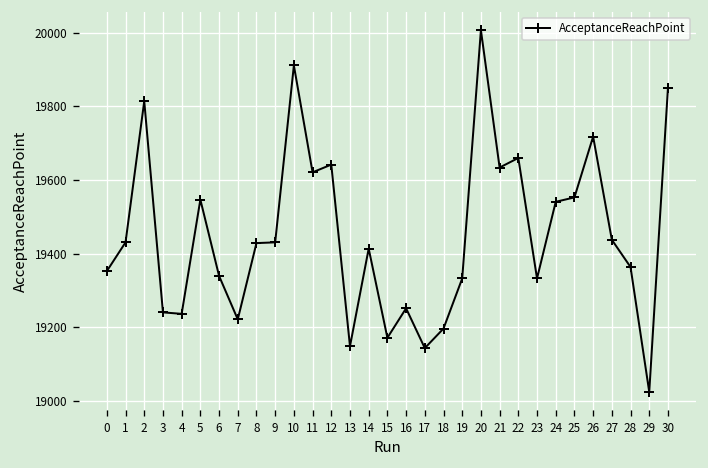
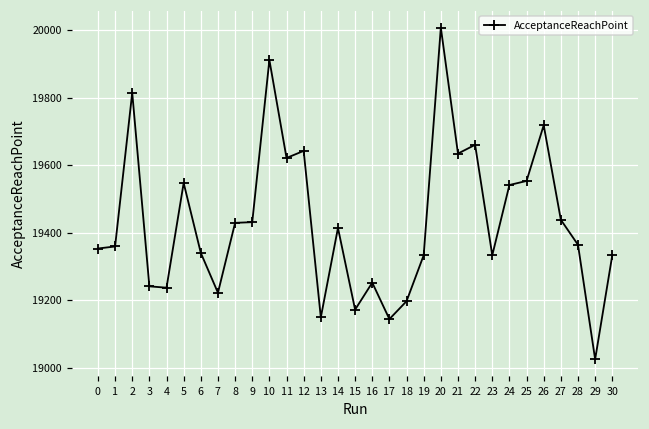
  {
    "0": 19350,
-   "1": 19430,
+   "1": 19360,
    "2": 19810,
    "3": 19240,
    "4": 19240,
    "5": 19550,
    "6": 19340,
    "7": 19220,
    "8": 19430,
    "9": 19430,
    "10": 19910,
    "11": 19620,
    "12": 19640,
    "13": 19150,
    "14": 19410,
    "15": 19170,
    "16": 19250,
    "17": 19140,
    "18": 19200,
    "19": 19330,
    "20": 20010,
    "21": 19630,
    "22": 19660,
    "23": 19330,
    "24": 19540,
    "25": 19550,
    "26": 19720,
    "27": 19440,
    "28": 19360,
    "29": 19030,
-   "30": 19850
+   "30": 19330
  }
